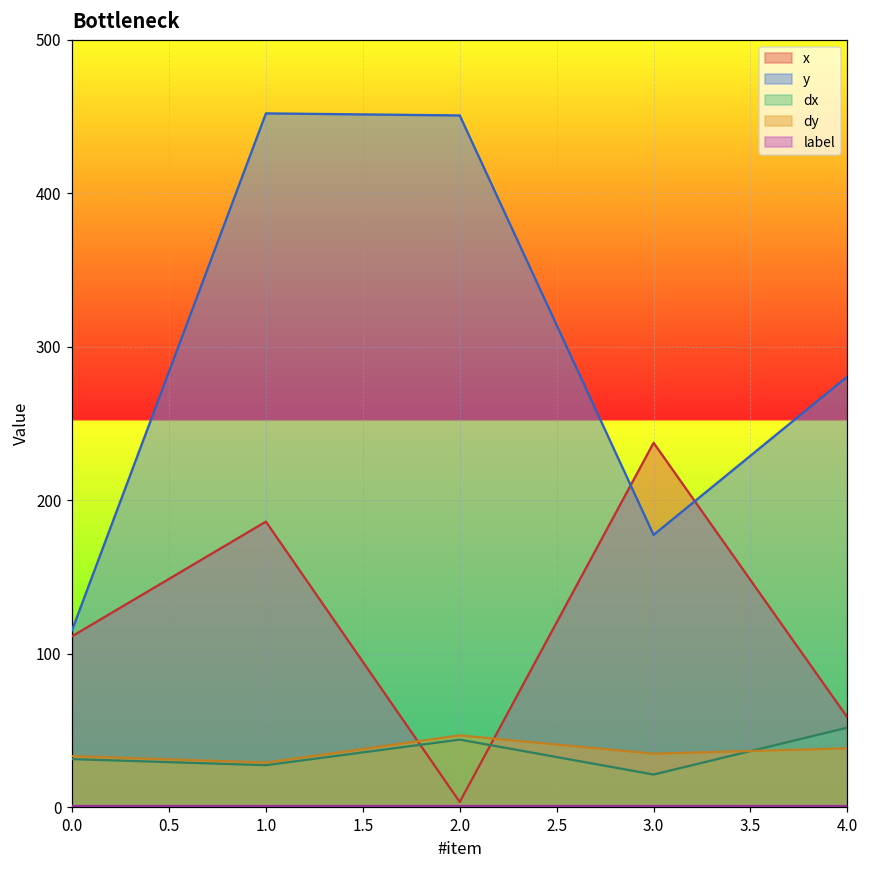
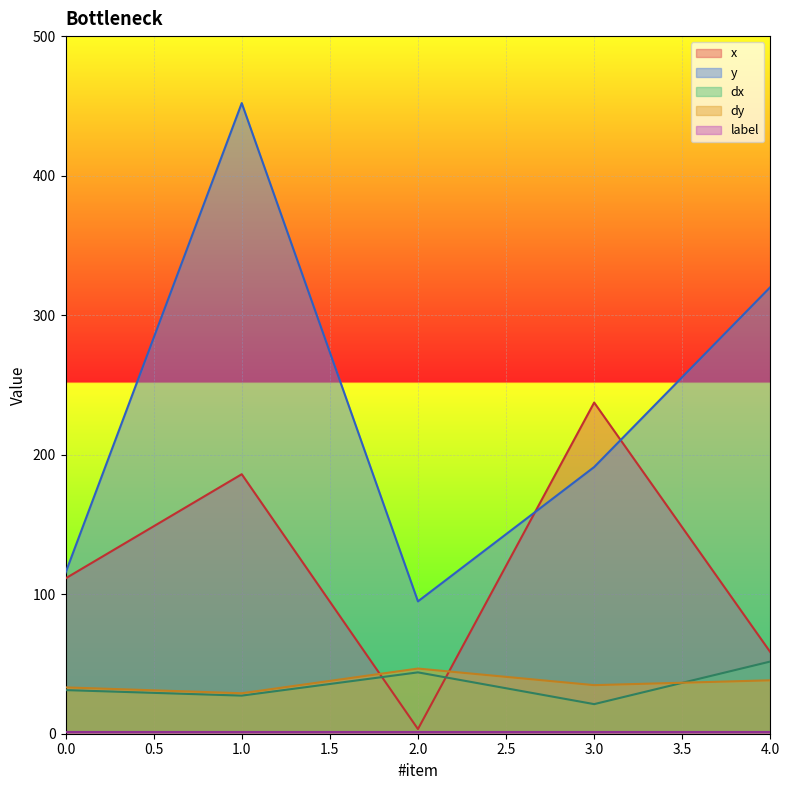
  {
    "y": {
      "0.0": 115,
      "1.0": 452,
-     "2.0": 451,
-     "3.0": 177,
-     "4.0": 281
+     "2.0": 95,
+     "3.0": 191,
+     "4.0": 320
    },
    "dx": {
      "0.0": 31,
      "2.0": 44,
      "3.0": 21,
      "4.0": 52
    },
    "label": {
      "0.0": 1,
      "1.0": 1,
      "2.0": 1,
      "3.0": 1,
      "4.0": 1
    }
  }
